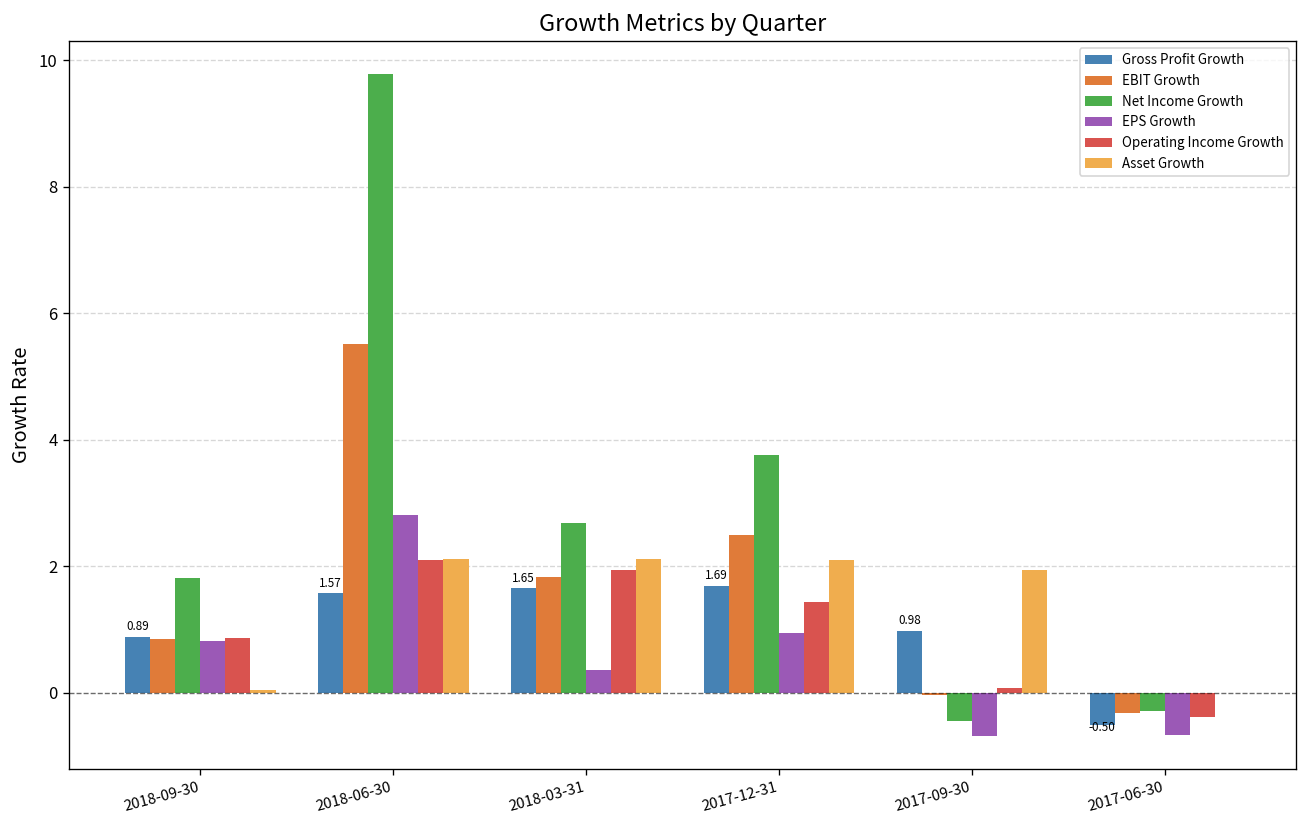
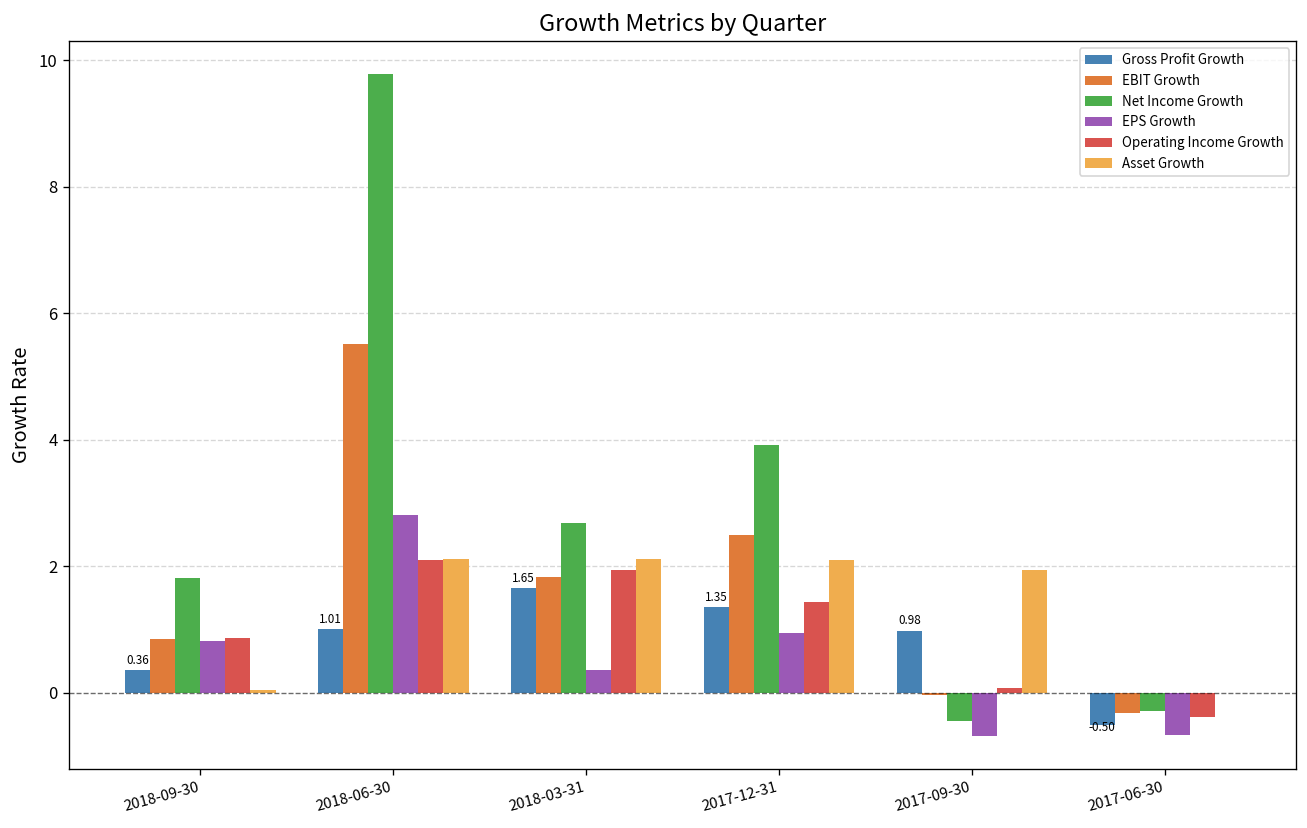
  {
    "Gross Profit Growth": {
-     "2018-09-30": 0.89,
-     "2018-06-30": 1.57,
+     "2018-09-30": 0.36,
+     "2018-06-30": 1.01,
      "2018-03-31": 1.65,
-     "2017-12-31": 1.69,
+     "2017-12-31": 1.35,
      "2017-09-30": 0.98,
      "2017-06-30": -0.50
    },
    "Net Income Growth": {
      "2018-09-30": 1.8,
      "2018-06-30": 9.8,
      "2018-03-31": 2.7,
-     "2017-12-31": 3.8,
+     "2017-12-31": 3.9,
      "2017-09-30": -0.4,
      "2017-06-30": -0.3
    },
    "EPS Growth": {
      "2018-09-30": 0.8,
      "2018-06-30": 2.8,
      "2018-03-31": 0.4,
      "2017-12-31": 0.9,
      "2017-09-30": -0.7,
      "2017-06-30": -0.7
    }
  }
